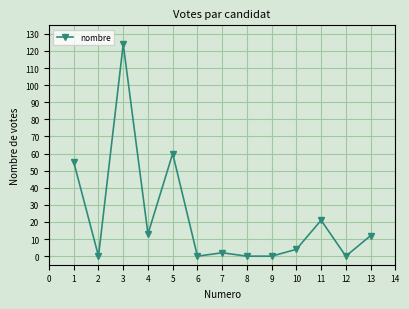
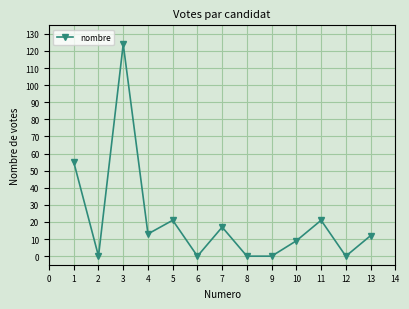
  {
    "1": 55,
    "2": 0,
    "3": 124,
    "4": 13,
-   "5": 60,
+   "5": 21,
    "6": 0,
-   "7": 2,
+   "7": 17,
    "8": 0,
    "9": 0,
-   "10": 4,
+   "10": 9,
    "11": 21,
    "12": 0,
    "13": 12
  }
